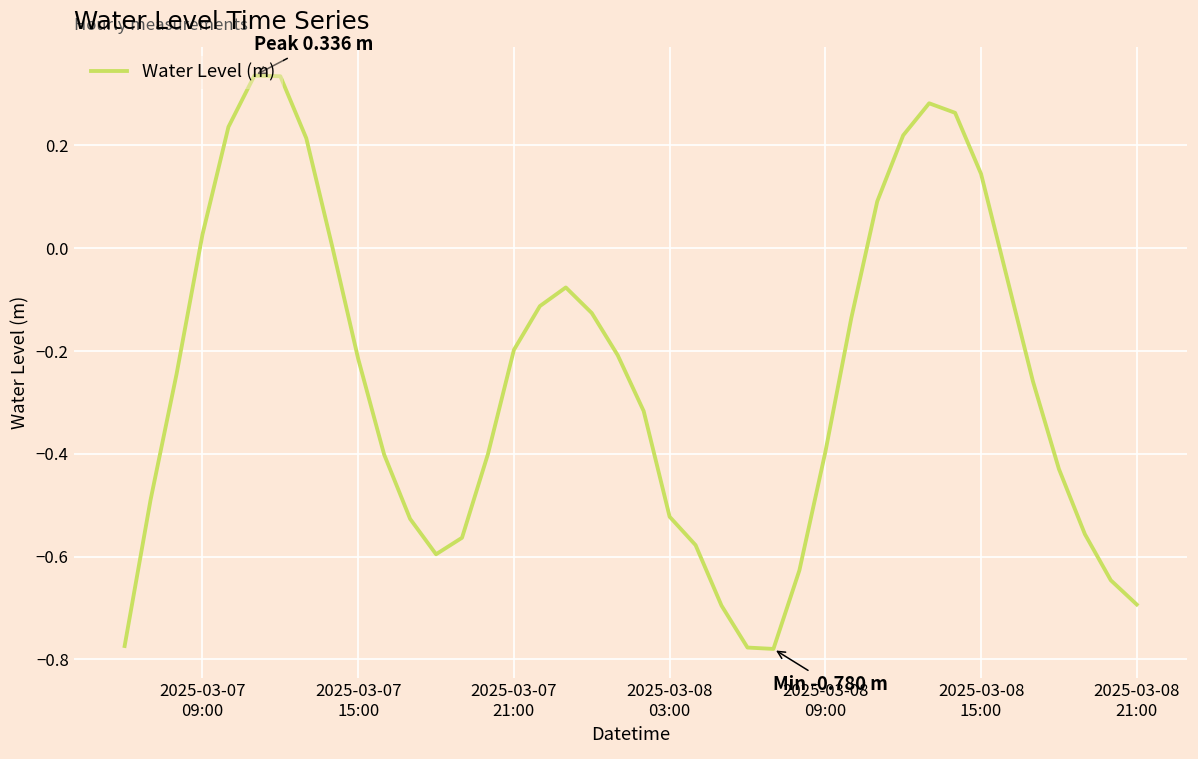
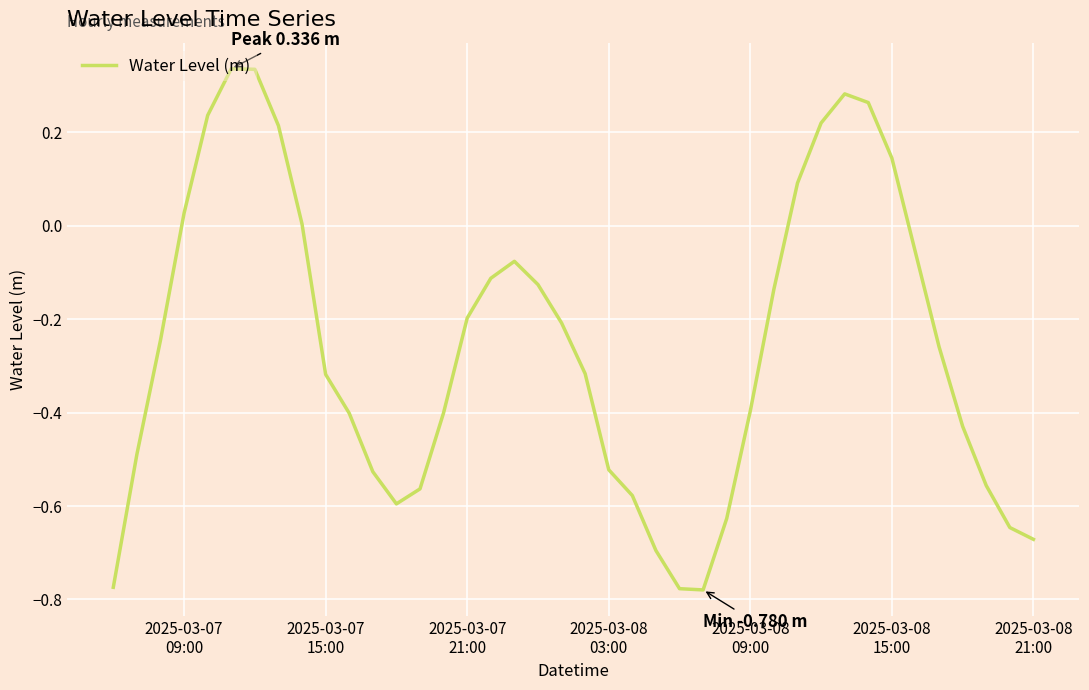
  {
    "2025-03-07 09:00": 0.03,
-   "2025-03-07 15:00": -0.22,
+   "2025-03-07 15:00": -0.32,
    "2025-03-07 21:00": -0.20,
    "2025-03-08 03:00": -0.52,
    "2025-03-08 09:00": -0.40,
    "2025-03-08 15:00": 0.14,
-   "2025-03-08 21:00": -0.69
+   "2025-03-08 21:00": -0.67
  }
